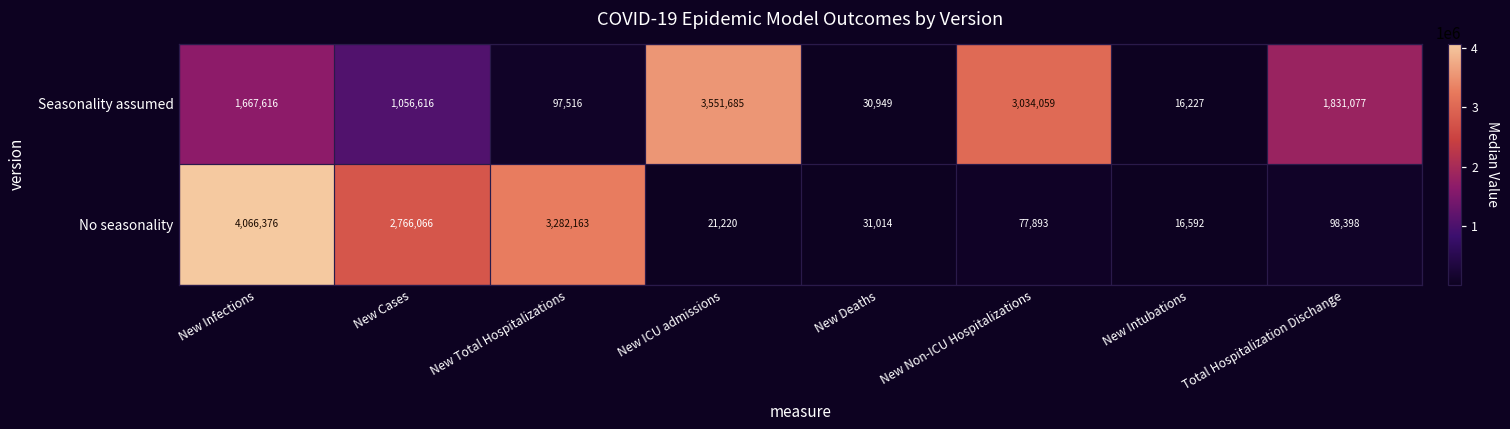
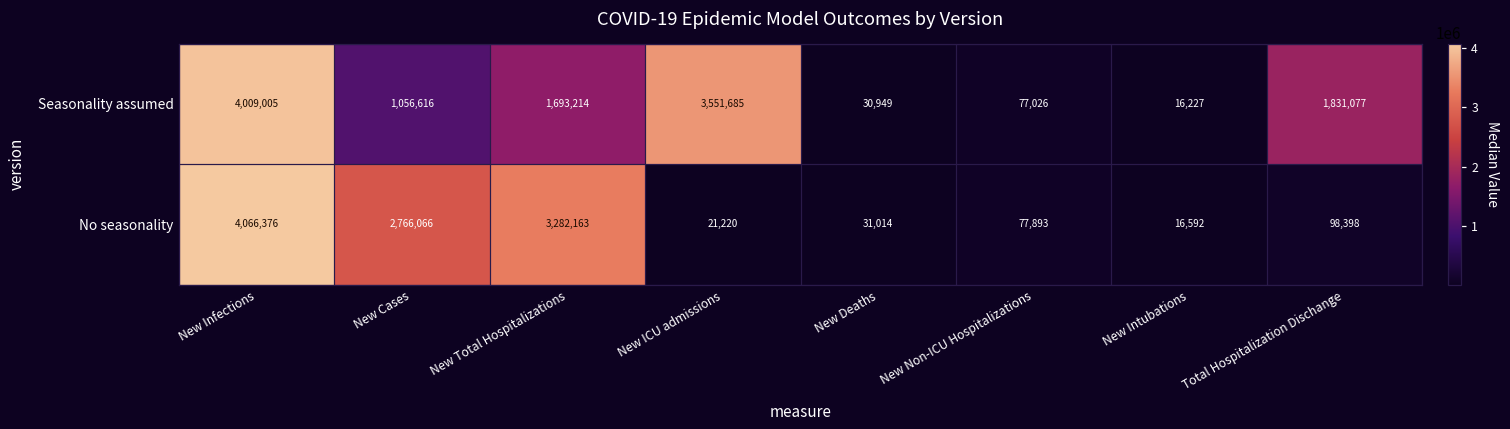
  {
    "Seasonality assumed": {
-     "New Infections": "1,667,616",
+     "New Infections": "4,009,005",
      "New Cases": "1,056,616",
-     "New Total Hospitalizations": "97,516",
+     "New Total Hospitalizations": "1,693,214",
      "New ICU admissions": "3,551,685",
      "New Deaths": "30,949",
-     "New Non-ICU Hospitalizations": "3,034,059",
+     "New Non-ICU Hospitalizations": "77,026",
      "New Intubations": "16,227",
      "Total Hospitalization Dischange": "1,831,077"
    },
    "No seasonality": {
      "New Infections": "4,066,376",
      "New Cases": "2,766,066",
      "New Total Hospitalizations": "3,282,163",
      "New ICU admissions": "21,220",
      "New Deaths": "31,014",
      "New Non-ICU Hospitalizations": "77,893",
      "New Intubations": "16,592",
      "Total Hospitalization Dischange": "98,398"
    }
  }
